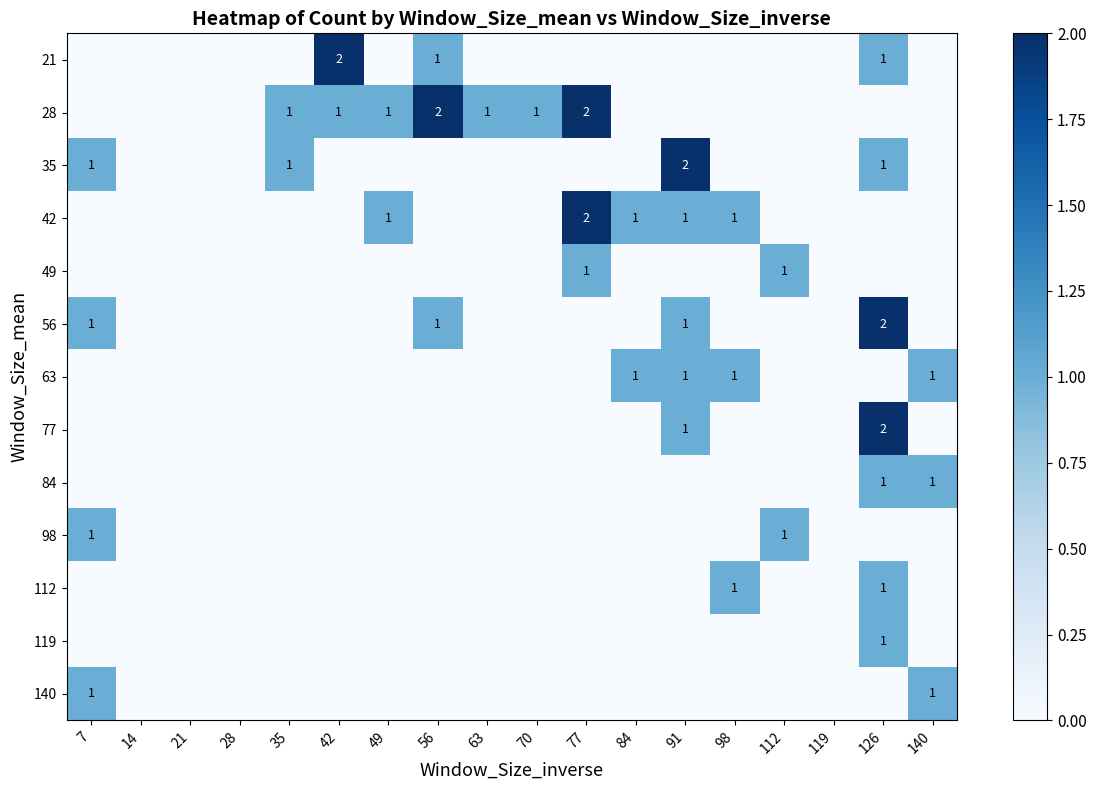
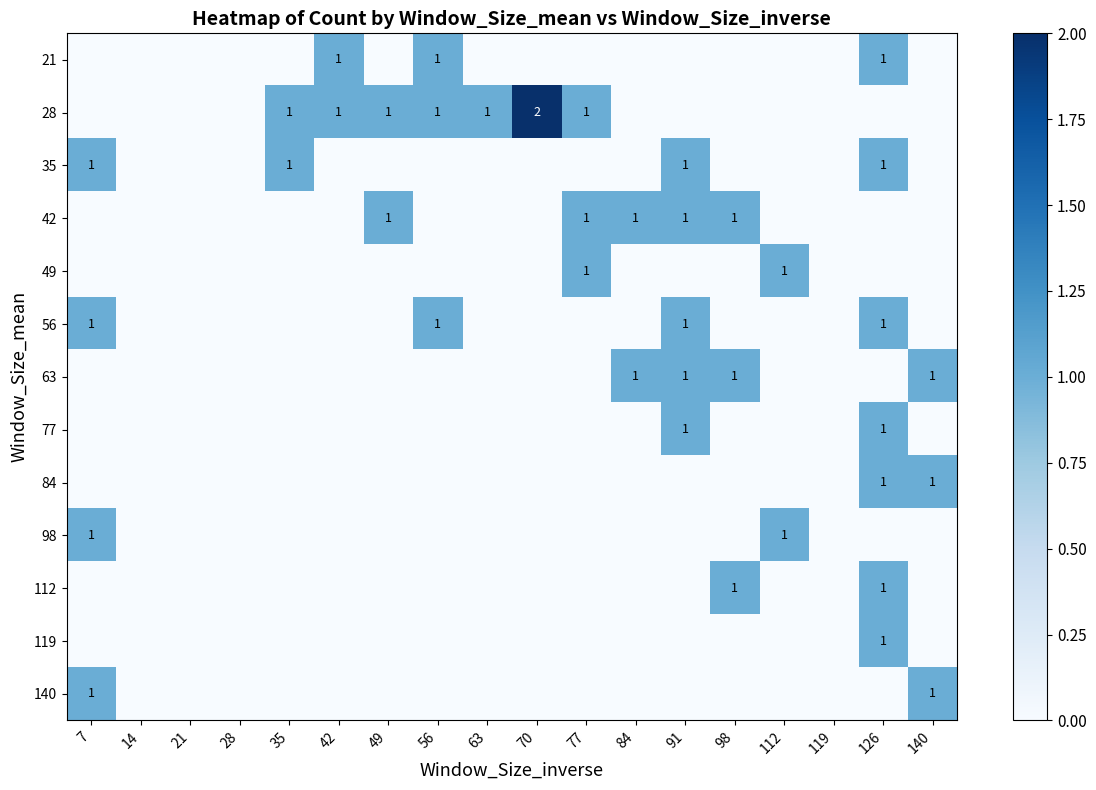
  {
    "21": {
-     "42": 2,
+     "42": 1,
      "56": 1,
      "126": 1
    },
    "28": {
      "35": 1,
      "42": 1,
      "49": 1,
-     "56": 2,
+     "56": 1,
      "63": 1,
-     "70": 1,
-     "77": 2
+     "70": 2,
+     "77": 1
    },
    "35": {
      "7": 1,
      "35": 1,
-     "91": 2,
+     "91": 1,
      "126": 1
    },
    "42": {
      "49": 1,
-     "77": 2,
+     "77": 1,
      "84": 1,
      "91": 1,
      "98": 1
    },
    "49": {
      "77": 1,
      "112": 1
    },
    "56": {
      "7": 1,
      "56": 1,
      "91": 1,
-     "126": 2
+     "126": 1
    },
    "63": {
      "84": 1,
      "91": 1,
      "98": 1,
      "140": 1
    },
    "77": {
      "91": 1,
-     "126": 2
+     "126": 1
    },
    "84": {
      "126": 1,
      "140": 1
    },
    "98": {
      "7": 1,
      "112": 1
    },
    "112": {
      "98": 1,
      "126": 1
    },
    "119": {
      "126": 1
    },
    "140": {
      "7": 1,
      "140": 1
    }
  }
